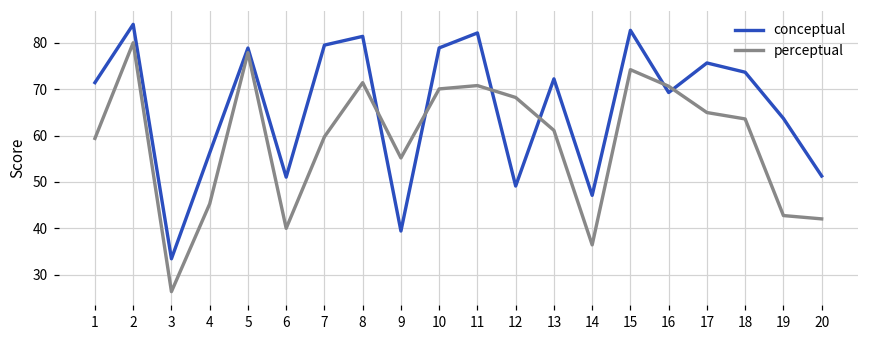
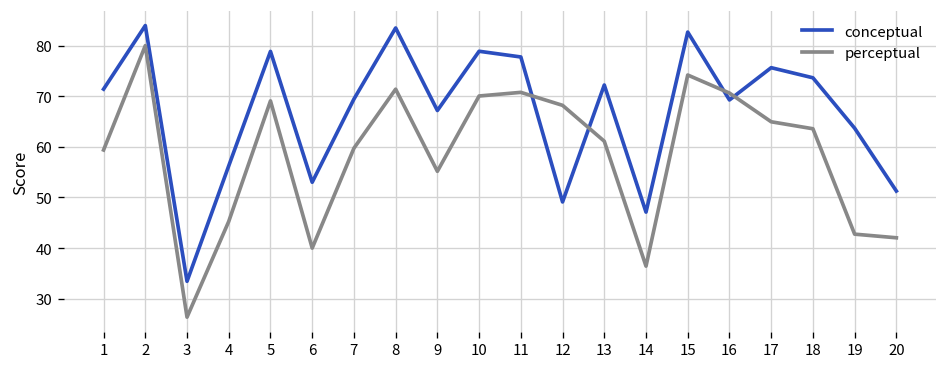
  {
    "conceptual": {
      "1": 71,
      "2": 84,
      "3": 33,
      "4": 56,
      "5": 79,
-     "6": 51,
-     "7": 80,
-     "8": 81,
-     "9": 39,
+     "6": 53,
+     "7": 69,
+     "8": 84,
+     "9": 67,
      "10": 79,
-     "11": 82,
+     "11": 78,
      "12": 49,
      "13": 72,
      "14": 47,
      "15": 83,
      "16": 69,
      "17": 76,
      "18": 74,
      "19": 64,
      "20": 51
    },
    "perceptual": {
      "1": 59,
      "2": 80,
      "3": 26,
      "4": 45,
-     "5": 78,
+     "5": 69,
      "6": 40,
      "7": 60,
      "8": 71,
      "9": 55,
      "10": 70,
      "11": 71,
      "12": 68,
      "13": 61,
      "14": 36,
      "15": 74,
      "16": 71,
      "17": 65,
      "18": 64,
      "19": 43,
      "20": 42
    }
  }
